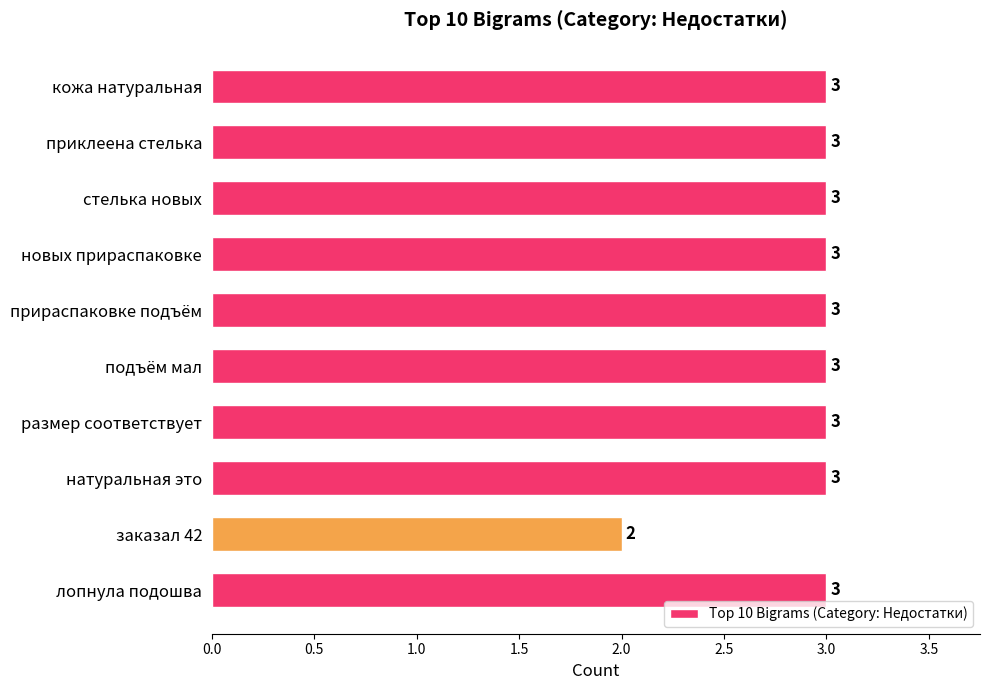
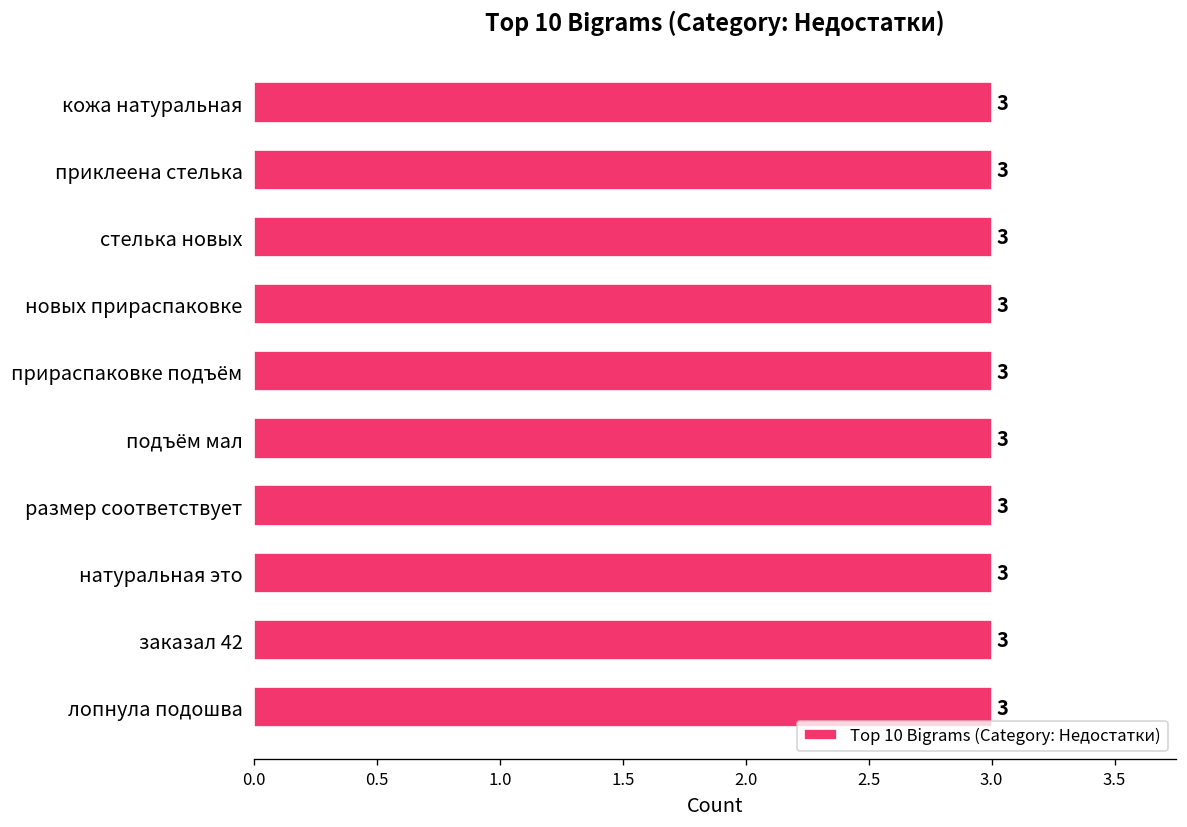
  {
    "кожа натуральная": 3,
    "приклеена стелька": 3,
    "стелька новых": 3,
    "новых прираспаковке": 3,
    "прираспаковке подъём": 3,
    "подъём мал": 3,
    "размер соответствует": 3,
    "натуральная это": 3,
-   "заказал 42": 2,
+   "заказал 42": 3,
    "лопнула подошва": 3
  }
